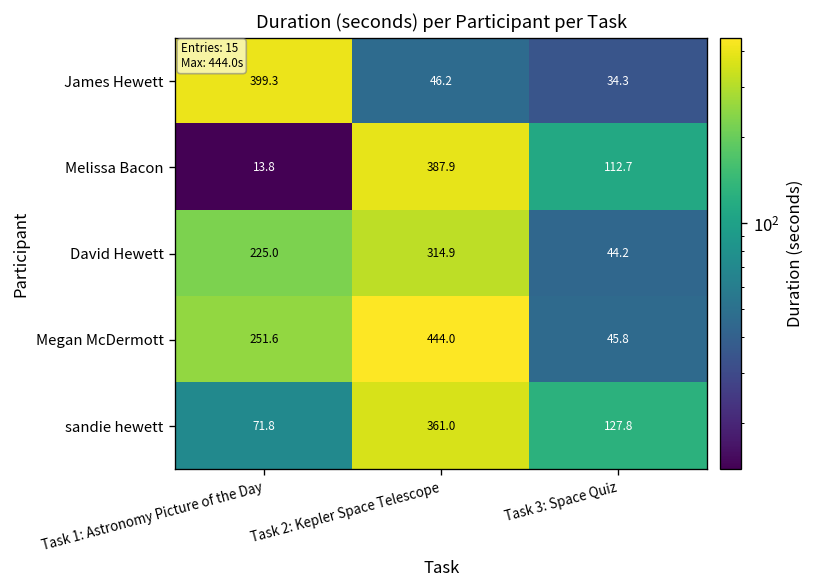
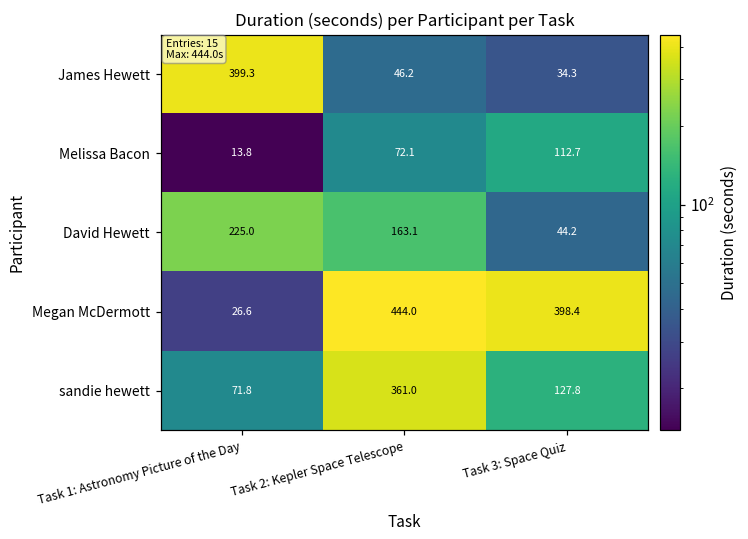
  {
    "James Hewett": {
      "Task 1: Astronomy Picture of the Day": 399.3,
      "Task 2: Kepler Space Telescope": 46.2,
      "Task 3: Space Quiz": 34.3
    },
    "Melissa Bacon": {
      "Task 1: Astronomy Picture of the Day": 13.8,
-     "Task 2: Kepler Space Telescope": 387.9,
+     "Task 2: Kepler Space Telescope": 72.1,
      "Task 3: Space Quiz": 112.7
    },
    "David Hewett": {
      "Task 1: Astronomy Picture of the Day": 225.0,
-     "Task 2: Kepler Space Telescope": 314.9,
+     "Task 2: Kepler Space Telescope": 163.1,
      "Task 3: Space Quiz": 44.2
    },
    "Megan McDermott": {
-     "Task 1: Astronomy Picture of the Day": 251.6,
+     "Task 1: Astronomy Picture of the Day": 26.6,
      "Task 2: Kepler Space Telescope": 444.0,
-     "Task 3: Space Quiz": 45.8
+     "Task 3: Space Quiz": 398.4
    },
    "sandie hewett": {
      "Task 1: Astronomy Picture of the Day": 71.8,
      "Task 2: Kepler Space Telescope": 361.0,
      "Task 3: Space Quiz": 127.8
    }
  }
